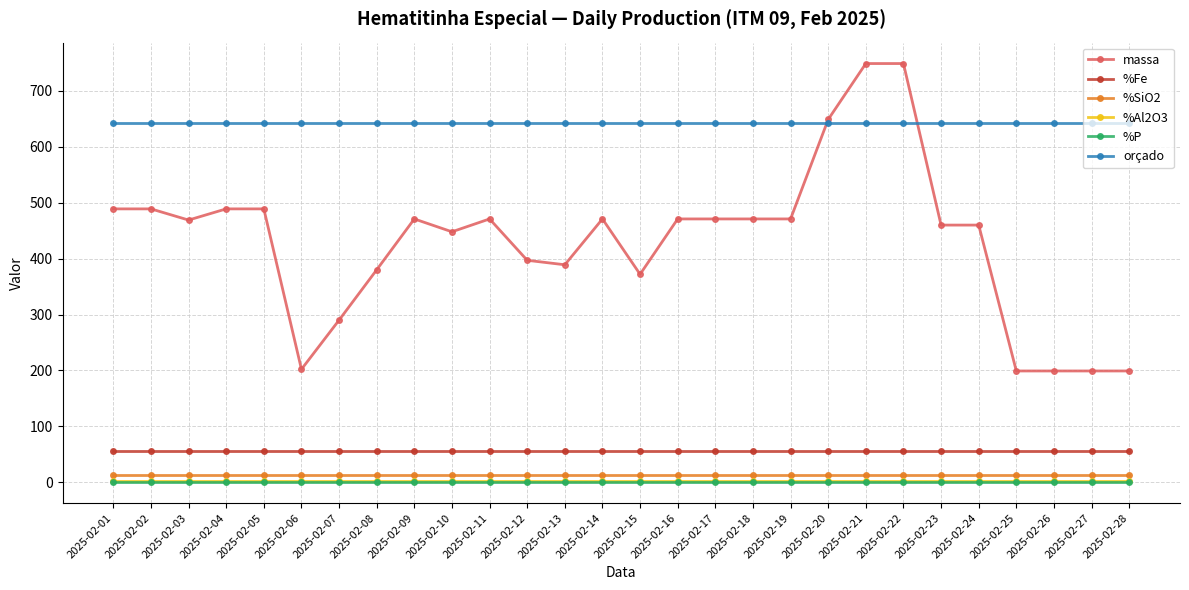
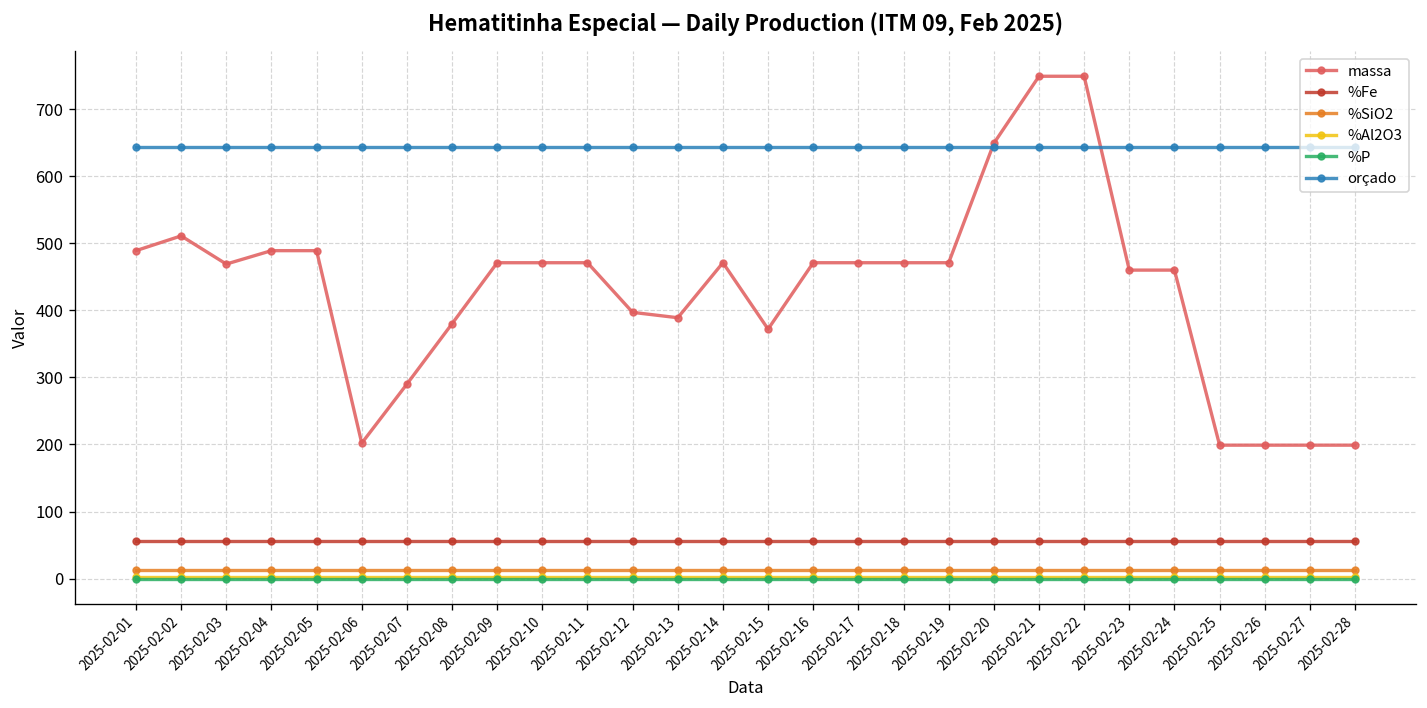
  {
    "massa": {
      "2025-02-01": 490,
-     "2025-02-02": 490,
+     "2025-02-02": 510,
      "2025-02-03": 470,
      "2025-02-04": 490,
      "2025-02-05": 490,
      "2025-02-06": 200,
      "2025-02-07": 290,
      "2025-02-08": 380,
      "2025-02-09": 470,
-     "2025-02-10": 450,
+     "2025-02-10": 470,
      "2025-02-11": 470,
      "2025-02-12": 400,
      "2025-02-13": 390,
      "2025-02-14": 470,
      "2025-02-15": 370,
      "2025-02-16": 470,
      "2025-02-17": 470,
      "2025-02-18": 470,
      "2025-02-19": 470,
      "2025-02-20": 650,
      "2025-02-21": 750,
      "2025-02-22": 750,
      "2025-02-23": 460,
      "2025-02-24": 460,
      "2025-02-25": 200,
      "2025-02-26": 200,
      "2025-02-27": 200,
      "2025-02-28": 200
    },
    "%Fe": {
      "2025-02-01": 60,
      "2025-02-02": 60,
      "2025-02-03": 60,
      "2025-02-04": 60,
      "2025-02-05": 60,
      "2025-02-06": 60,
      "2025-02-07": 60,
      "2025-02-08": 60,
      "2025-02-09": 60,
      "2025-02-10": 60,
      "2025-02-11": 60,
      "2025-02-12": 60,
      "2025-02-13": 60,
      "2025-02-14": 60,
      "2025-02-15": 60,
      "2025-02-16": 60,
      "2025-02-17": 60,
      "2025-02-18": 60,
      "2025-02-19": 60,
      "2025-02-20": 60,
      "2025-02-21": 60,
      "2025-02-22": 60,
      "2025-02-23": 60,
      "2025-02-24": 60,
      "2025-02-25": 60,
      "2025-02-26": 60,
      "2025-02-27": 60,
      "2025-02-28": 60
    },
    "%SiO2": {
      "2025-02-01": 10,
      "2025-02-02": 10,
      "2025-02-03": 10,
      "2025-02-04": 10,
      "2025-02-05": 10,
      "2025-02-06": 10,
      "2025-02-07": 10,
      "2025-02-08": 10,
      "2025-02-09": 10,
      "2025-02-10": 10,
      "2025-02-11": 10,
      "2025-02-12": 10,
      "2025-02-13": 10,
      "2025-02-14": 10,
      "2025-02-15": 10,
      "2025-02-16": 10,
      "2025-02-17": 10,
      "2025-02-18": 10,
      "2025-02-19": 10,
      "2025-02-20": 10,
      "2025-02-21": 10,
      "2025-02-22": 10,
      "2025-02-23": 10,
      "2025-02-24": 10,
      "2025-02-25": 10,
      "2025-02-26": 10,
      "2025-02-27": 10,
      "2025-02-28": 10
    },
    "orçado": {
      "2025-02-01": 640,
      "2025-02-02": 640,
      "2025-02-03": 640,
      "2025-02-04": 640,
      "2025-02-05": 640,
      "2025-02-06": 640,
      "2025-02-07": 640,
      "2025-02-08": 640,
      "2025-02-09": 640,
      "2025-02-10": 640,
      "2025-02-11": 640,
      "2025-02-12": 640,
      "2025-02-13": 640,
      "2025-02-14": 640,
      "2025-02-15": 640,
      "2025-02-16": 640,
      "2025-02-17": 640,
      "2025-02-18": 640,
      "2025-02-19": 640,
      "2025-02-20": 640,
      "2025-02-21": 640,
      "2025-02-22": 640,
      "2025-02-23": 640,
      "2025-02-24": 640,
      "2025-02-25": 640,
      "2025-02-26": 640
    }
  }
